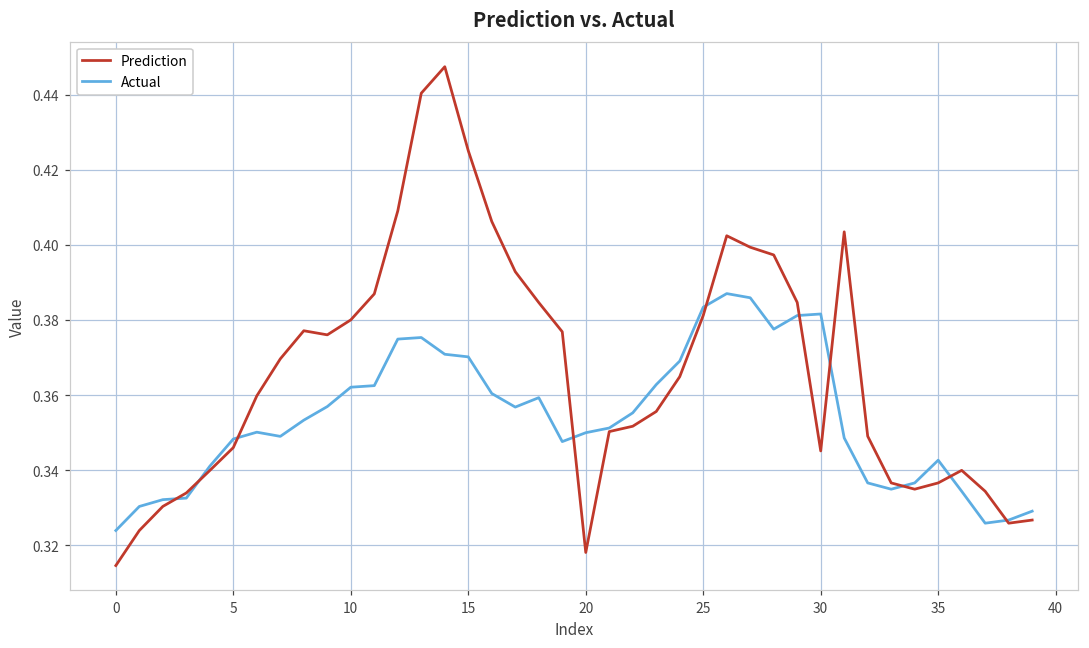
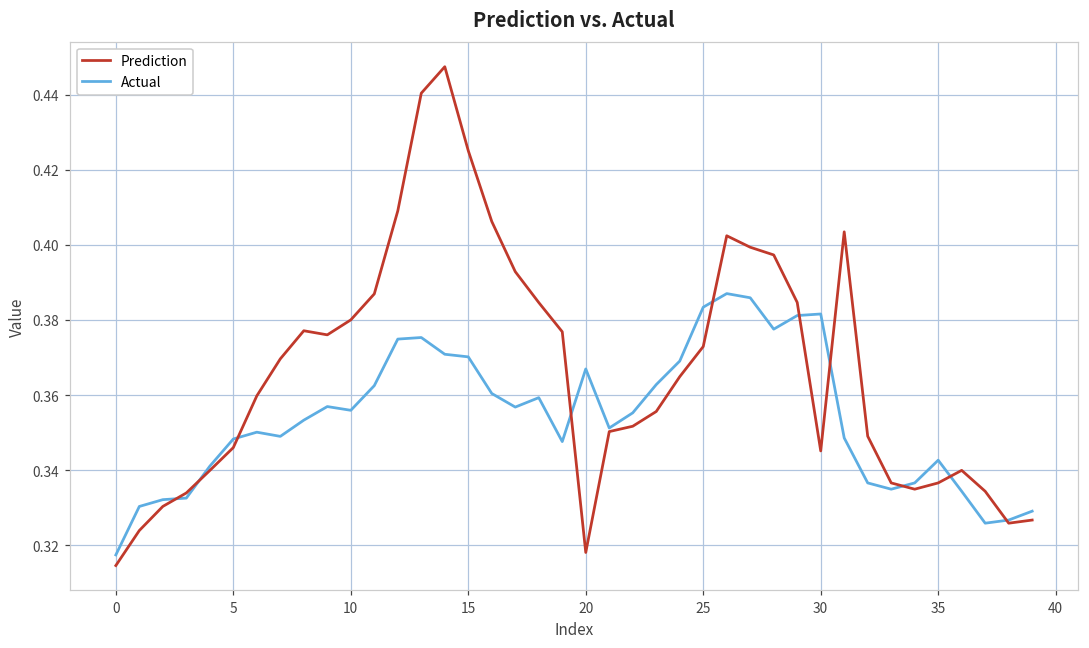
  {
    "Prediction": {
      "0": 0.315,
      "5": 0.346,
      "10": 0.380,
      "15": 0.425,
      "20": 0.318,
-     "25": 0.381,
+     "25": 0.373,
      "30": 0.345,
      "35": 0.337
    },
    "Actual": {
-     "0": 0.324,
+     "0": 0.317,
      "5": 0.348,
-     "10": 0.362,
+     "10": 0.356,
      "15": 0.370,
-     "20": 0.350,
+     "20": 0.367,
      "25": 0.383,
      "30": 0.382,
      "35": 0.343
    }
  }
